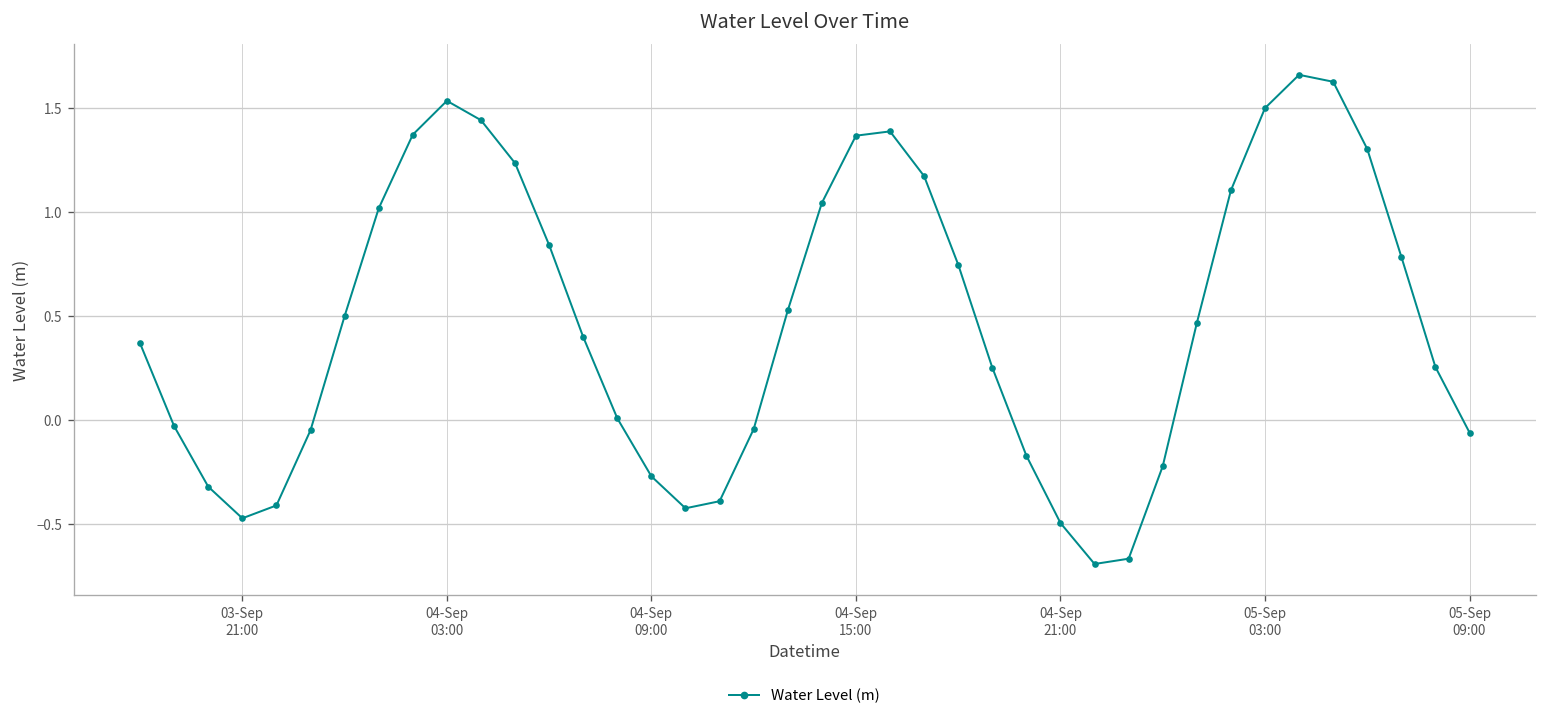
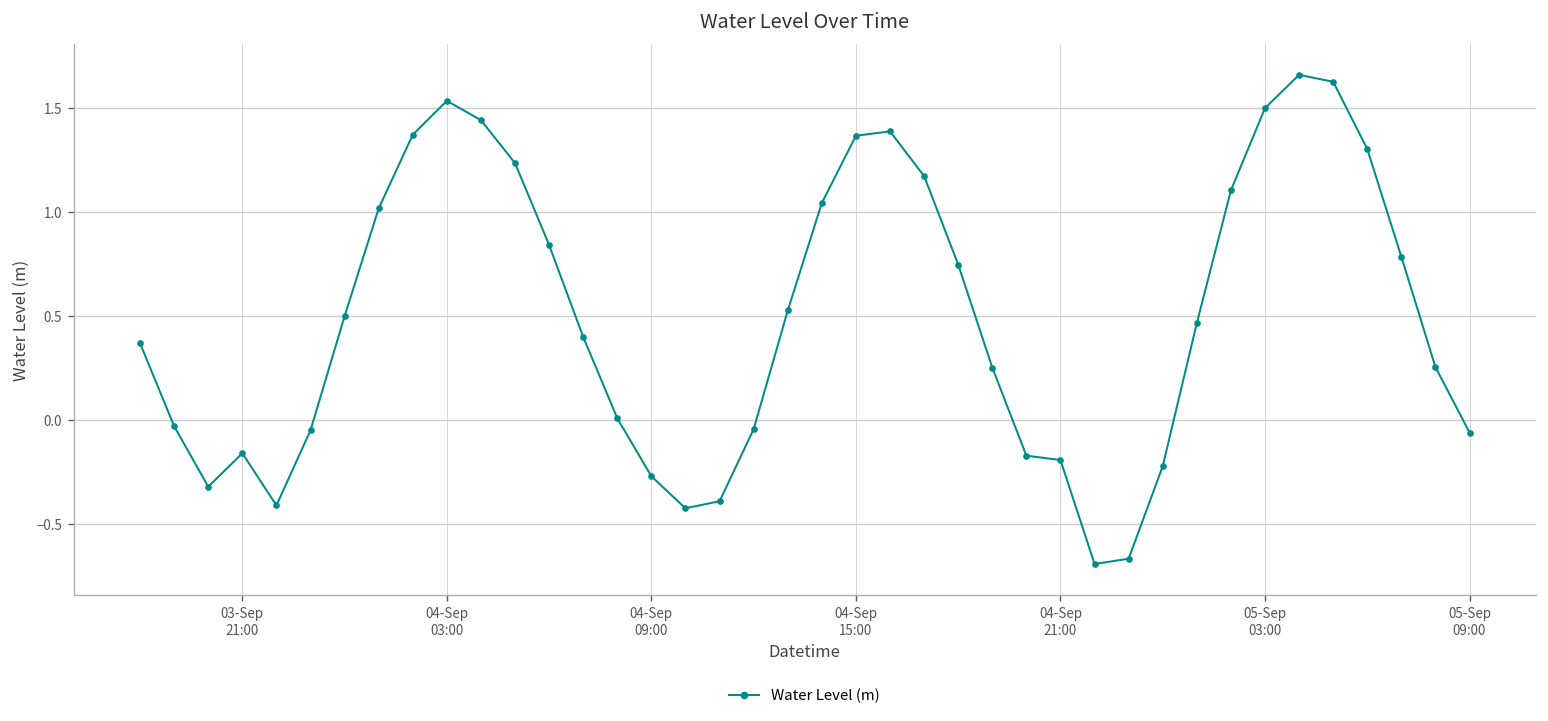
  {
-   "03-Sep 21:00": -0.47,
+   "03-Sep 21:00": -0.16,
    "04-Sep 03:00": 1.53,
    "04-Sep 09:00": -0.27,
    "04-Sep 15:00": 1.37,
-   "04-Sep 21:00": -0.50,
+   "04-Sep 21:00": -0.19,
    "05-Sep 03:00": 1.50,
    "05-Sep 09:00": -0.06
  }
